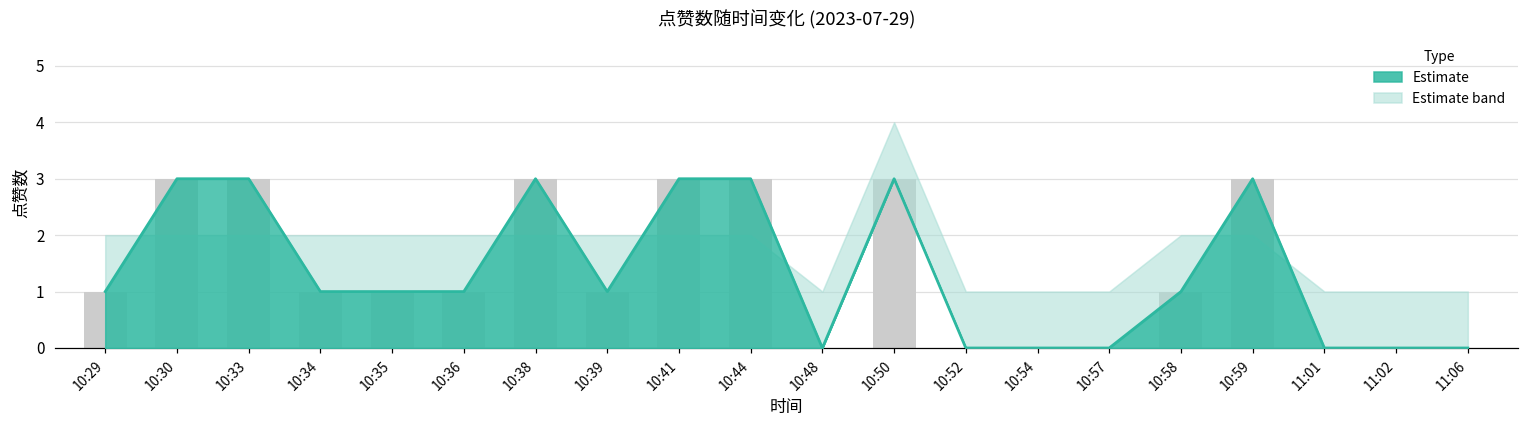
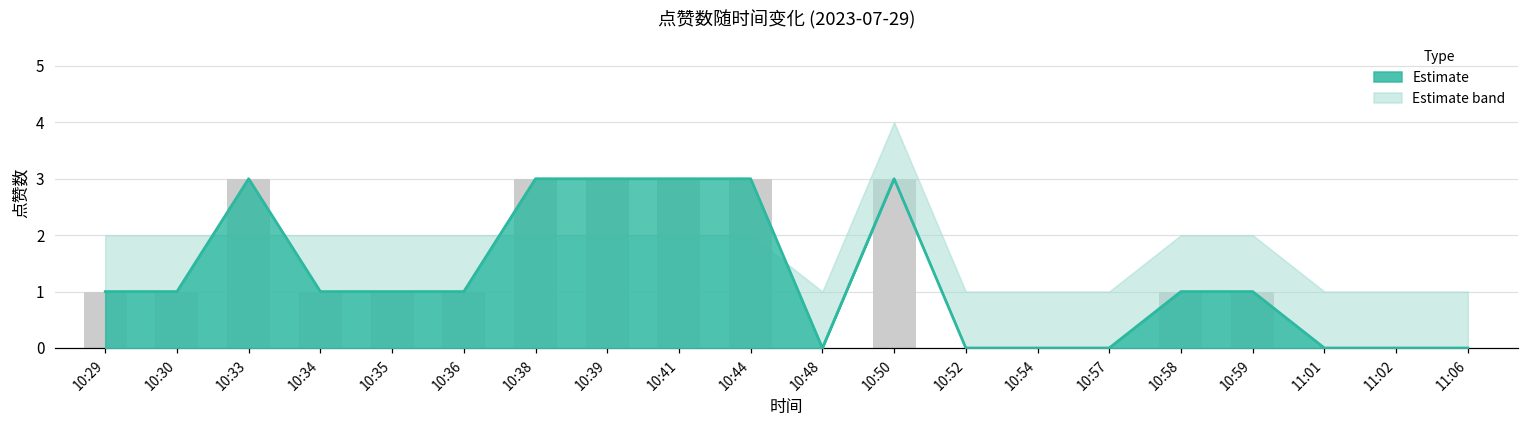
  {
    "Estimate": {
      "10:29": 1,
-     "10:30": 3,
+     "10:30": 1,
      "10:33": 3,
      "10:34": 1,
      "10:35": 1,
      "10:36": 1,
      "10:38": 3,
-     "10:39": 1,
+     "10:39": 3,
      "10:41": 3,
      "10:44": 3,
      "10:48": 0,
      "10:50": 3,
      "10:52": 0,
      "10:54": 0,
      "10:57": 0,
      "10:58": 1,
-     "10:59": 3,
+     "10:59": 1,
      "11:01": 0,
      "11:02": 0,
      "11:06": 0
    }
  }
